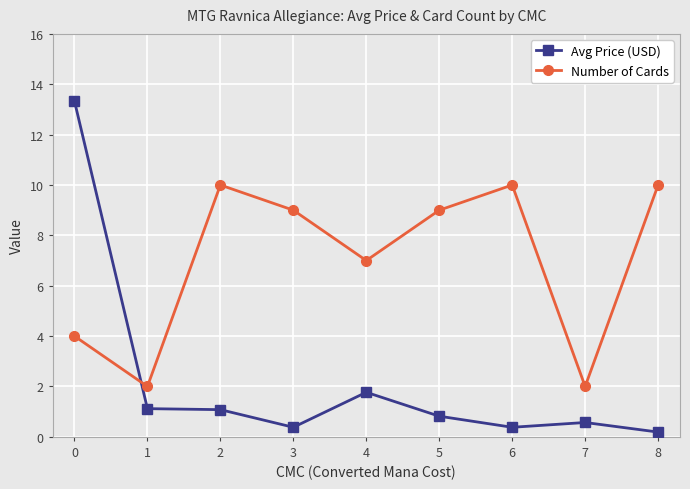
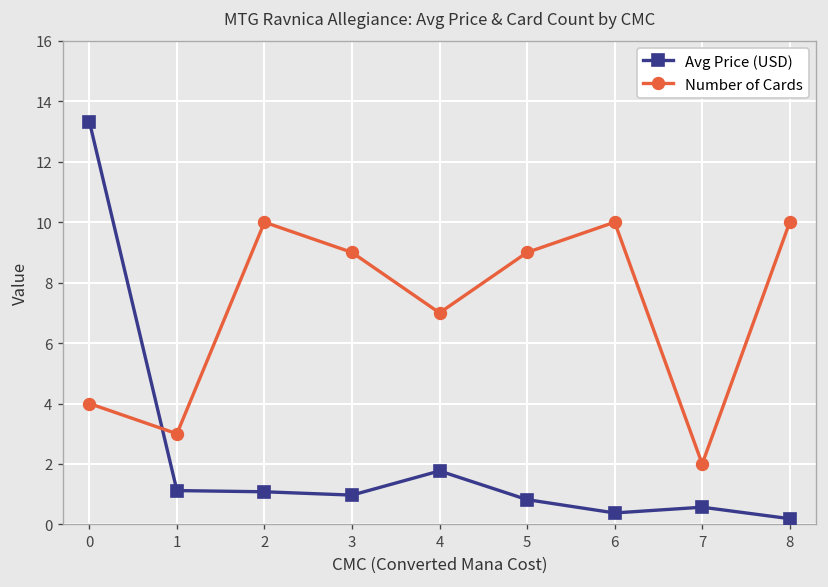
  {
    "Avg Price (USD)": {
      "0": 13.3,
      "1": 1.1,
      "2": 1.1,
-     "3": 0.4,
+     "3": 1.0,
      "4": 1.8,
      "5": 0.8,
      "6": 0.4,
      "7": 0.6,
      "8": 0.2
    },
    "Number of Cards": {
      "0": 4,
-     "1": 2,
+     "1": 3,
      "2": 10,
      "3": 9,
      "4": 7,
      "5": 9,
      "6": 10,
      "7": 2,
      "8": 10
    }
  }
